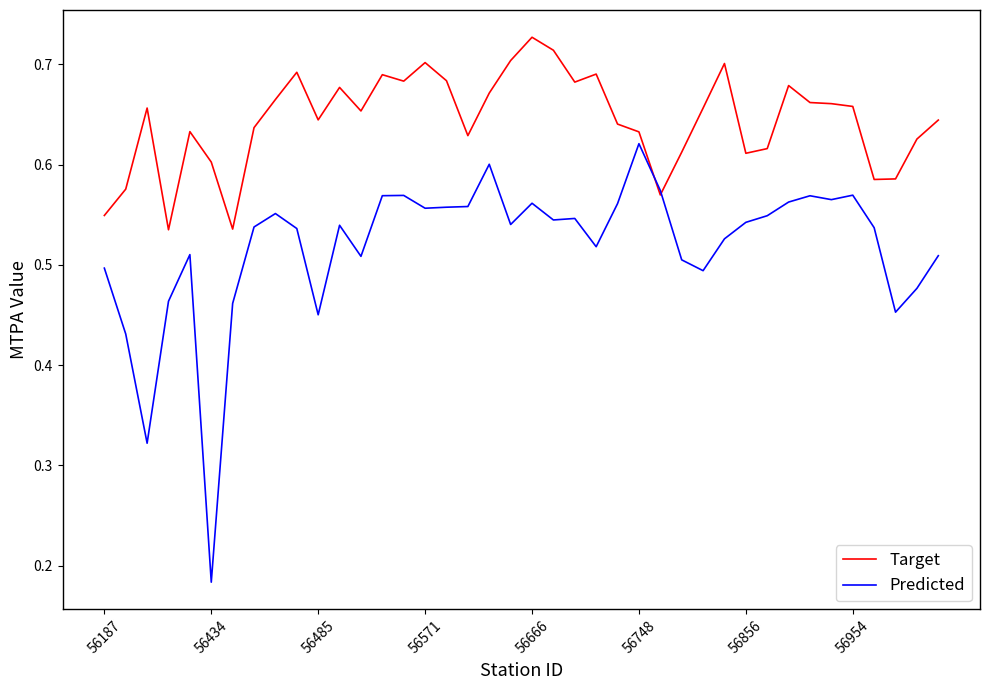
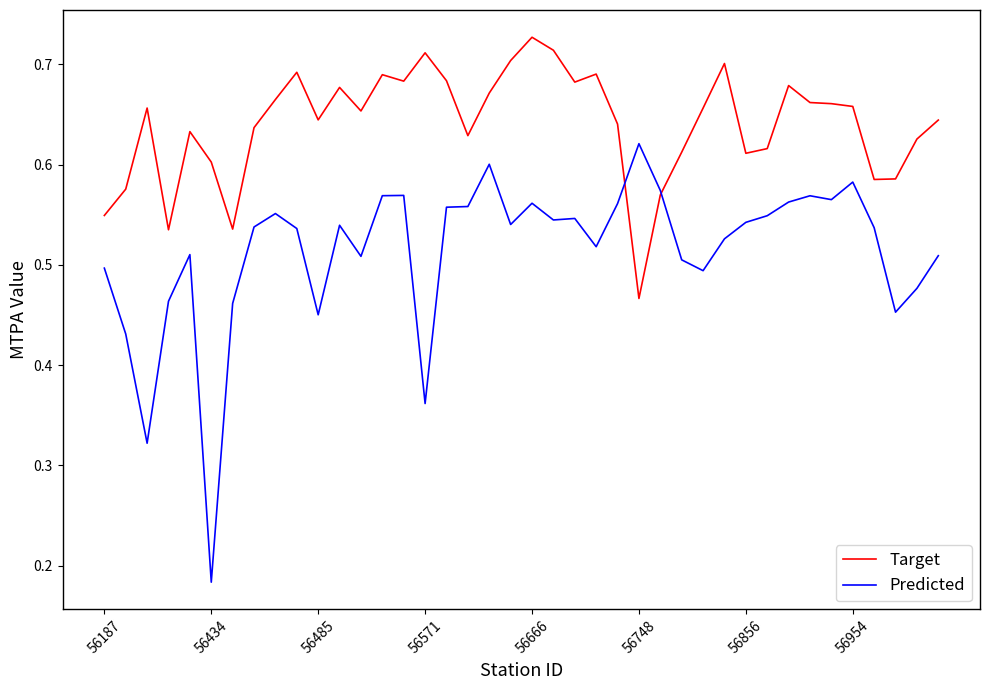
  {
    "Target": {
      "56187": 0.549,
      "56434": 0.602,
      "56485": 0.644,
-     "56571": 0.702,
+     "56571": 0.711,
      "56666": 0.727,
-     "56748": 0.633,
+     "56748": 0.466,
      "56856": 0.611,
      "56954": 0.658
    },
    "Predicted": {
      "56187": 0.497,
      "56434": 0.184,
      "56485": 0.450,
-     "56571": 0.556,
+     "56571": 0.362,
      "56666": 0.561,
      "56748": 0.621,
      "56856": 0.542,
-     "56954": 0.569
+     "56954": 0.582
    }
  }
